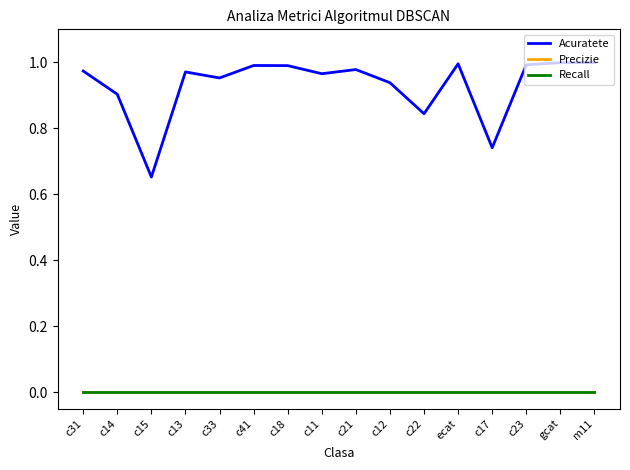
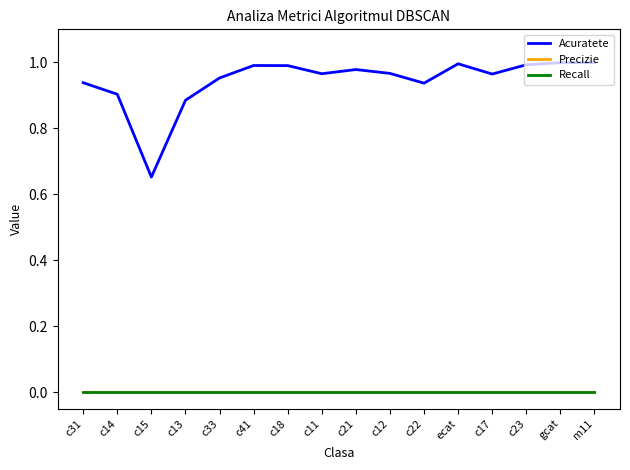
  {
    "Acuratete": {
-     "c31": 0.97,
+     "c31": 0.94,
      "c14": 0.90,
      "c15": 0.65,
-     "c13": 0.97,
+     "c13": 0.88,
      "c33": 0.95,
      "c41": 0.99,
      "c18": 0.99,
      "c11": 0.97,
      "c21": 0.98,
-     "c12": 0.94,
-     "c22": 0.84,
+     "c12": 0.97,
+     "c22": 0.94,
      "ecat": 1.00,
-     "c17": 0.74
+     "c17": 0.96
    },
    "Recall": {
      "c31": 0.00,
      "c14": 0.00,
      "c15": 0.00,
      "c13": 0.00,
      "c33": 0.00,
      "c41": 0.00,
      "c18": 0.00,
      "c11": 0.00,
      "c21": 0.00,
      "c12": 0.00,
      "c22": 0.00,
      "ecat": 0.00,
      "c17": 0.00,
      "c23": 0.00,
      "gcat": 0.00,
      "m11": 0.00
    }
  }
